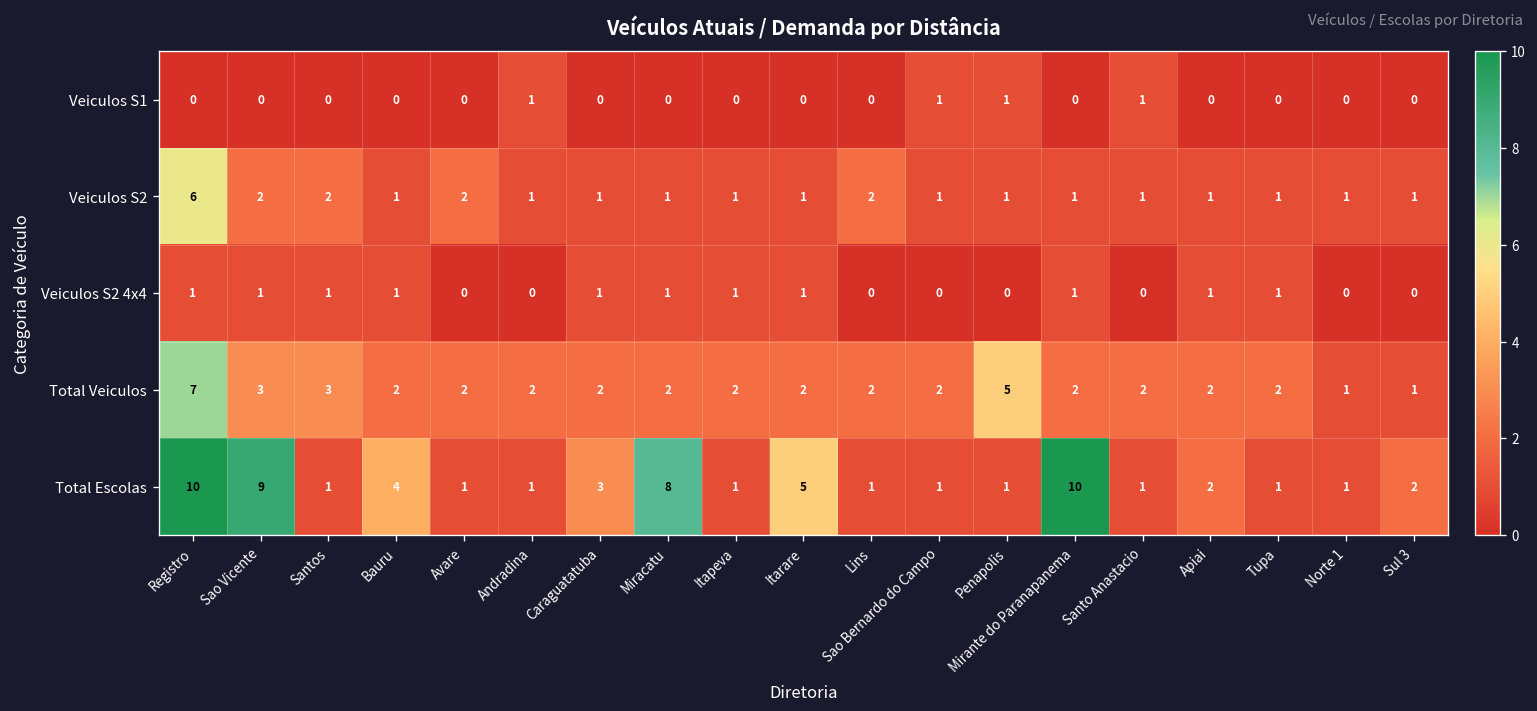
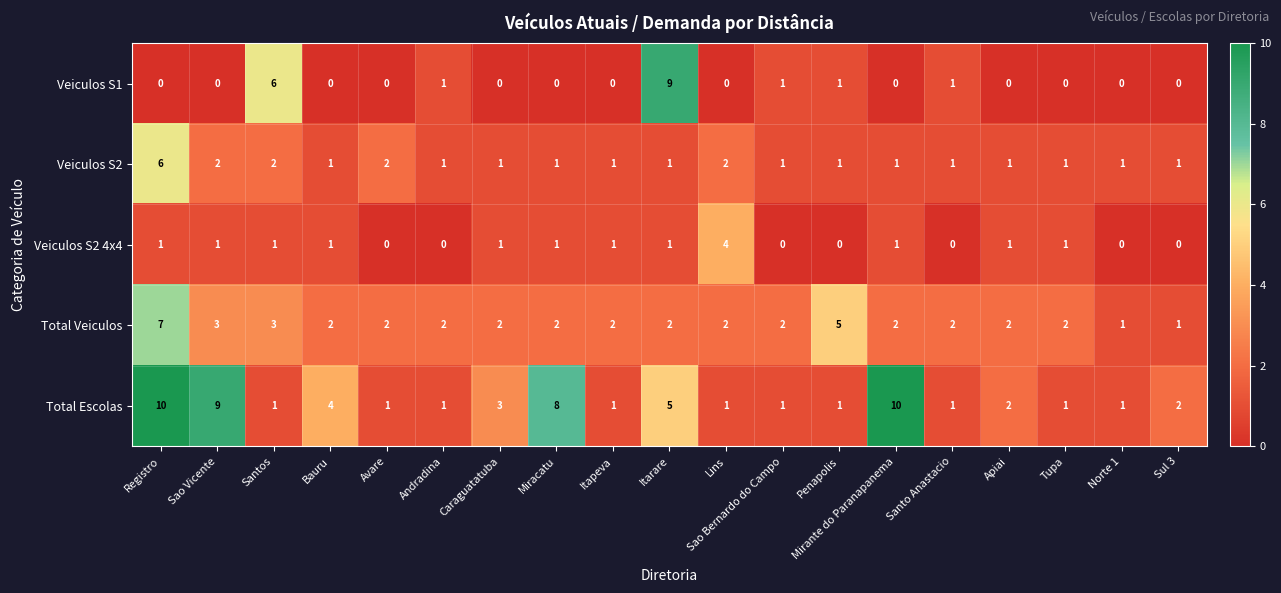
  {
    "Veiculos S1": {
      "Registro": 0,
      "Sao Vicente": 0,
-     "Santos": 0,
+     "Santos": 6,
      "Bauru": 0,
      "Avare": 0,
      "Andradina": 1,
      "Caraguatatuba": 0,
      "Miracatu": 0,
      "Itapeva": 0,
-     "Itarare": 0,
+     "Itarare": 9,
      "Lins": 0,
      "Sao Bernardo do Campo": 1,
      "Penapolis": 1,
      "Mirante do Paranapanema": 0,
      "Santo Anastacio": 1,
      "Apiai": 0,
      "Tupa": 0,
      "Norte 1": 0,
      "Sul 3": 0
    },
    "Veiculos S2": {
      "Registro": 6,
      "Sao Vicente": 2,
      "Santos": 2,
      "Bauru": 1,
      "Avare": 2,
      "Andradina": 1,
      "Caraguatatuba": 1,
      "Miracatu": 1,
      "Itapeva": 1,
      "Itarare": 1,
      "Lins": 2,
      "Sao Bernardo do Campo": 1,
      "Penapolis": 1,
      "Mirante do Paranapanema": 1,
      "Santo Anastacio": 1,
      "Apiai": 1,
      "Tupa": 1,
      "Norte 1": 1,
      "Sul 3": 1
    },
    "Veiculos S2 4x4": {
      "Registro": 1,
      "Sao Vicente": 1,
      "Santos": 1,
      "Bauru": 1,
      "Avare": 0,
      "Andradina": 0,
      "Caraguatatuba": 1,
      "Miracatu": 1,
      "Itapeva": 1,
      "Itarare": 1,
-     "Lins": 0,
+     "Lins": 4,
      "Sao Bernardo do Campo": 0,
      "Penapolis": 0,
      "Mirante do Paranapanema": 1,
      "Santo Anastacio": 0,
      "Apiai": 1,
      "Tupa": 1,
      "Norte 1": 0,
      "Sul 3": 0
    },
    "Total Veiculos": {
      "Registro": 7,
      "Sao Vicente": 3,
      "Santos": 3,
      "Bauru": 2,
      "Avare": 2,
      "Andradina": 2,
      "Caraguatatuba": 2,
      "Miracatu": 2,
      "Itapeva": 2,
      "Itarare": 2,
      "Lins": 2,
      "Sao Bernardo do Campo": 2,
      "Penapolis": 5,
      "Mirante do Paranapanema": 2,
      "Santo Anastacio": 2,
      "Apiai": 2,
      "Tupa": 2,
      "Norte 1": 1,
      "Sul 3": 1
    },
    "Total Escolas": {
      "Registro": 10,
      "Sao Vicente": 9,
      "Santos": 1,
      "Bauru": 4,
      "Avare": 1,
      "Andradina": 1,
      "Caraguatatuba": 3,
      "Miracatu": 8,
      "Itapeva": 1,
      "Itarare": 5,
      "Lins": 1,
      "Sao Bernardo do Campo": 1,
      "Penapolis": 1,
      "Mirante do Paranapanema": 10,
      "Santo Anastacio": 1,
      "Apiai": 2,
      "Tupa": 1,
      "Norte 1": 1,
      "Sul 3": 2
    }
  }
